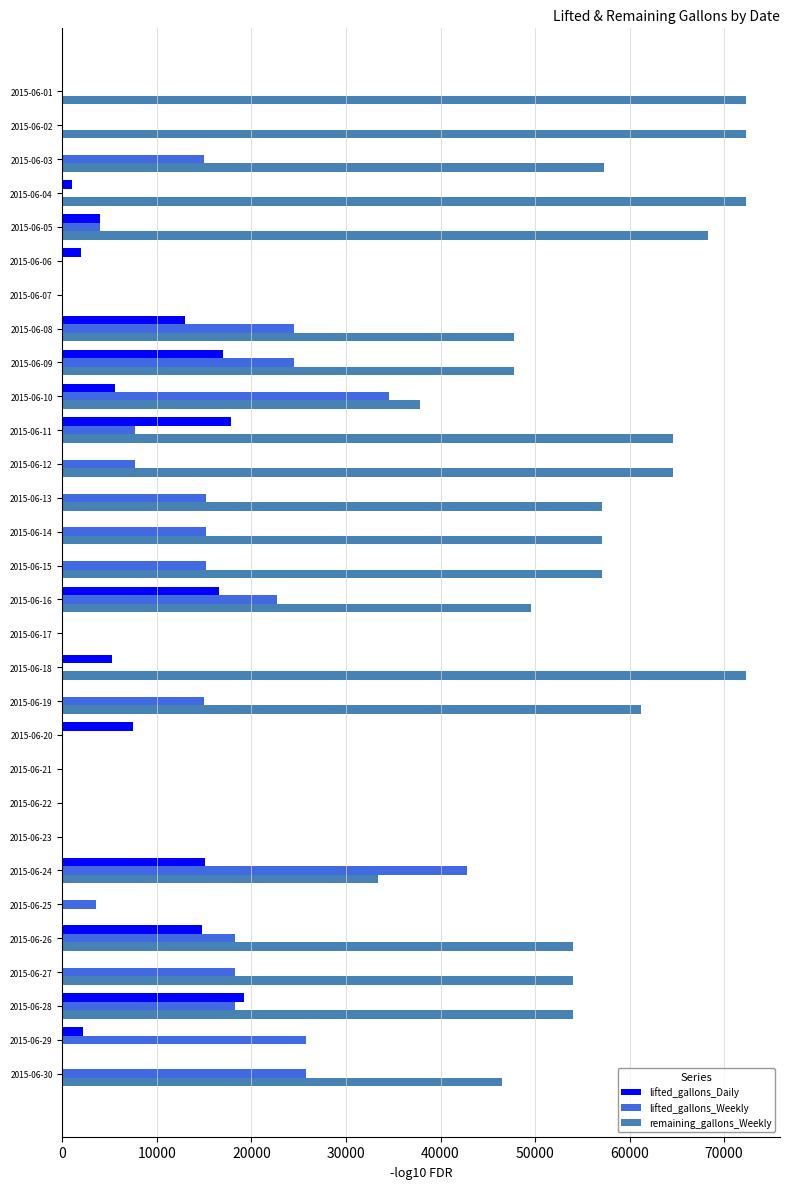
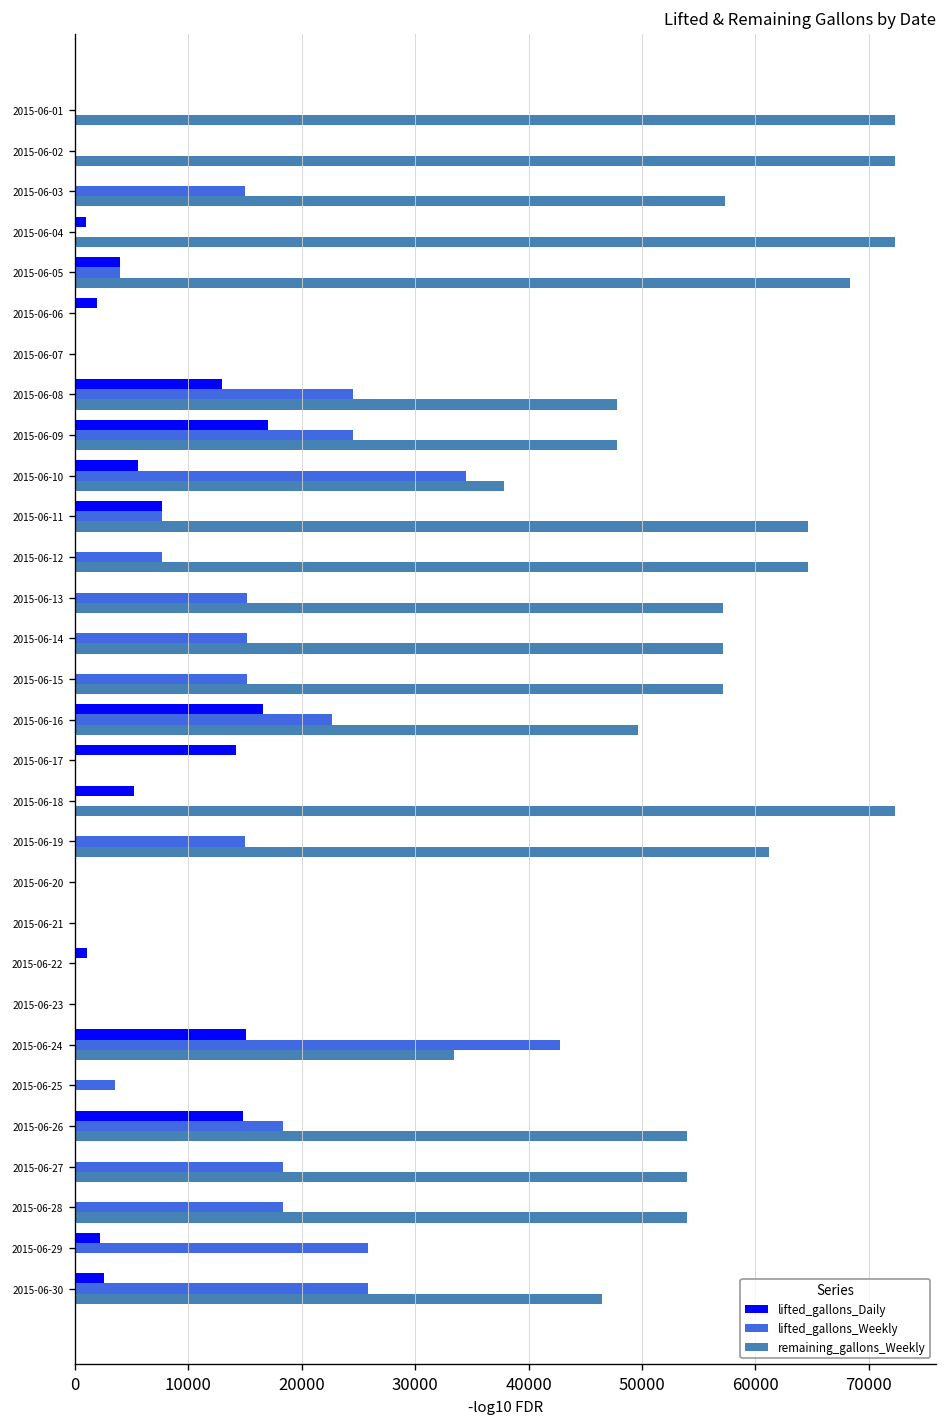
  {
    "lifted_gallons_Daily": {
      "2015-06-01": 0,
      "2015-06-02": 0,
      "2015-06-03": 0,
      "2015-06-04": 1000,
      "2015-06-05": 4000,
      "2015-06-06": 2000,
      "2015-06-07": 0,
      "2015-06-08": 13000,
      "2015-06-09": 17000,
      "2015-06-10": 6000,
-     "2015-06-11": 18000,
+     "2015-06-11": 8000,
      "2015-06-12": 0,
      "2015-06-13": 0,
      "2015-06-14": 0,
      "2015-06-15": 0,
      "2015-06-16": 17000,
-     "2015-06-17": 0,
+     "2015-06-17": 14000,
      "2015-06-18": 5000,
      "2015-06-19": 0,
-     "2015-06-20": 7000,
+     "2015-06-20": 0,
      "2015-06-21": 0,
-     "2015-06-22": 0,
+     "2015-06-22": 1000,
      "2015-06-23": 0,
      "2015-06-24": 15000,
      "2015-06-25": 0,
      "2015-06-26": 15000,
      "2015-06-27": 0,
-     "2015-06-28": 19000,
+     "2015-06-28": 0,
      "2015-06-29": 2000,
-     "2015-06-30": 0
+     "2015-06-30": 3000
    }
  }
